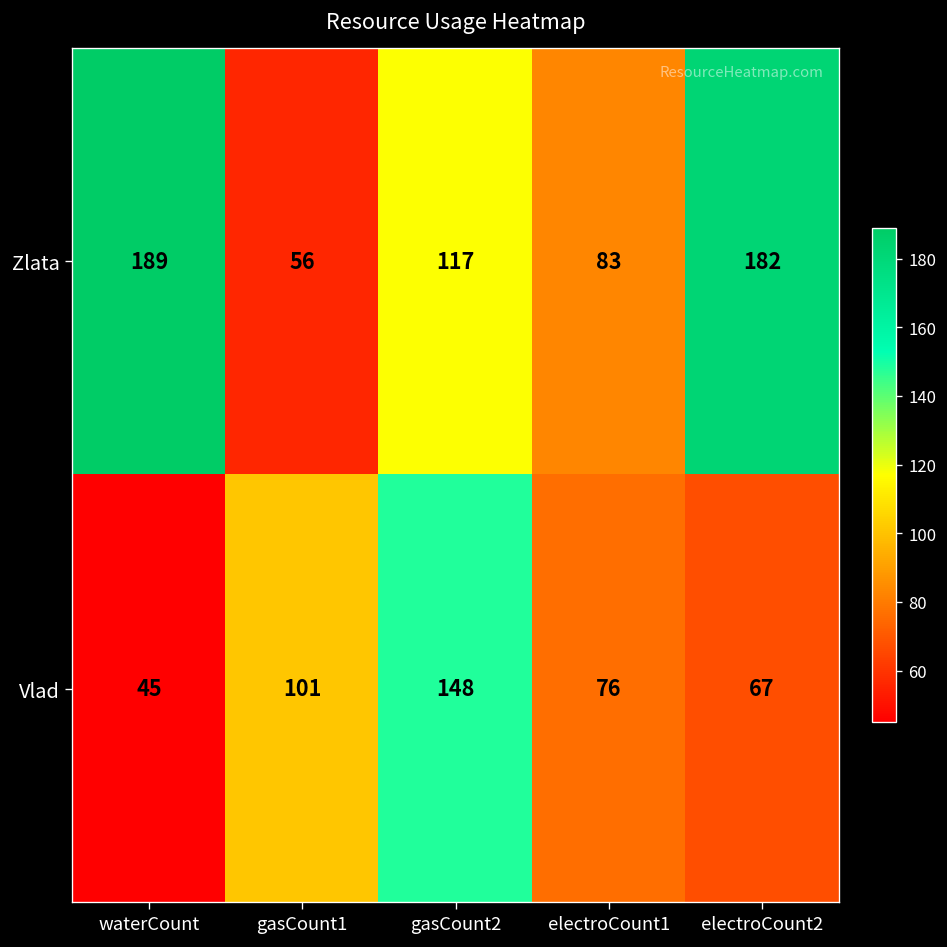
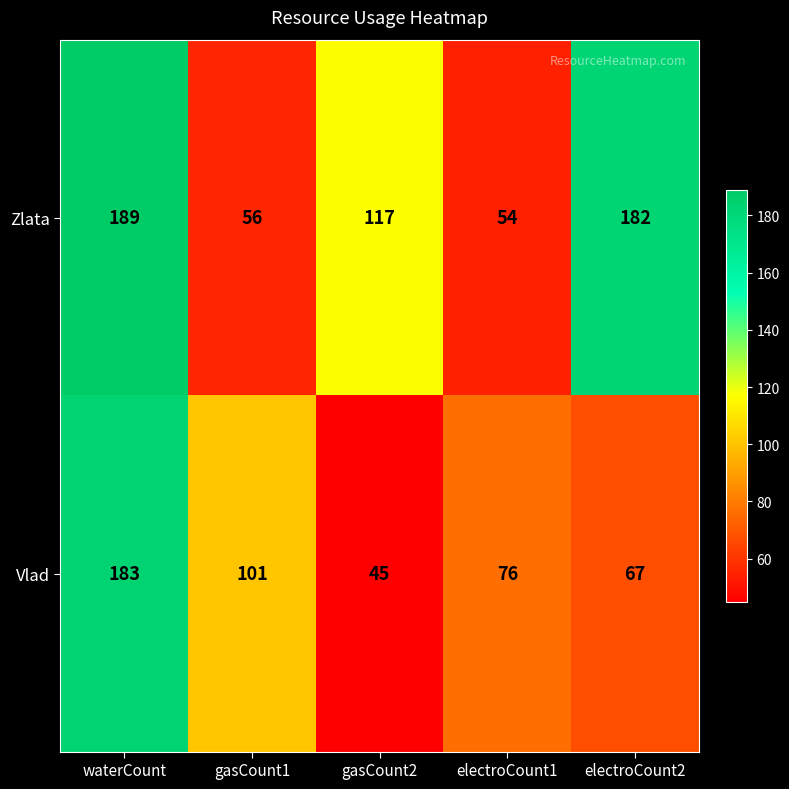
  {
    "Zlata": {
      "waterCount": 189,
      "gasCount1": 56,
      "gasCount2": 117,
-     "electroCount1": 83
+     "electroCount1": 54
    },
    "Vlad": {
-     "waterCount": 45,
+     "waterCount": 183,
      "gasCount1": 101,
-     "gasCount2": 148,
+     "gasCount2": 45,
      "electroCount1": 76,
      "electroCount2": 67
    }
  }
